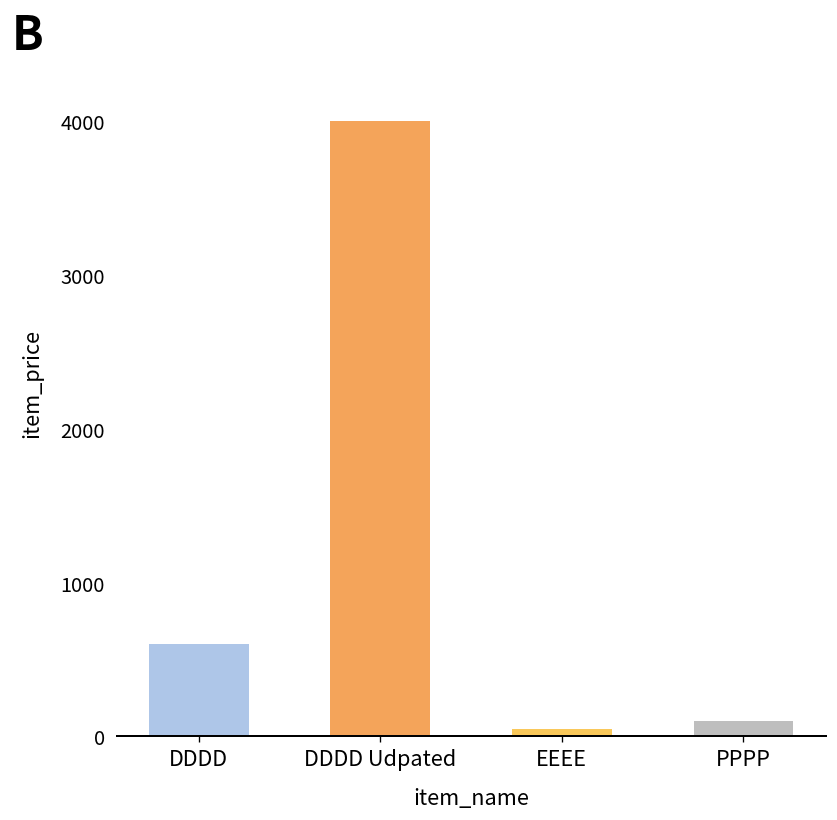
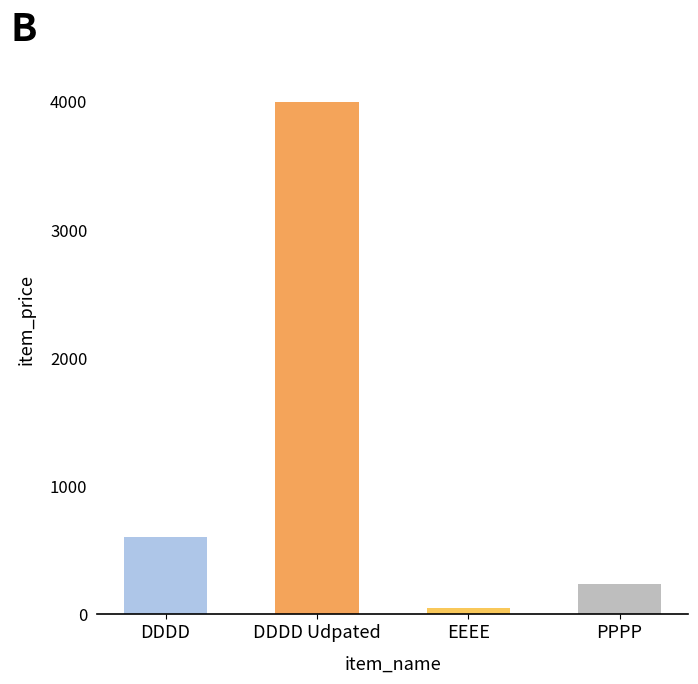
  {
    "DDDD": 600,
    "DDDD Udpated": 4000,
    "EEEE": 50,
-   "PPPP": 100
+   "PPPP": 240
  }
